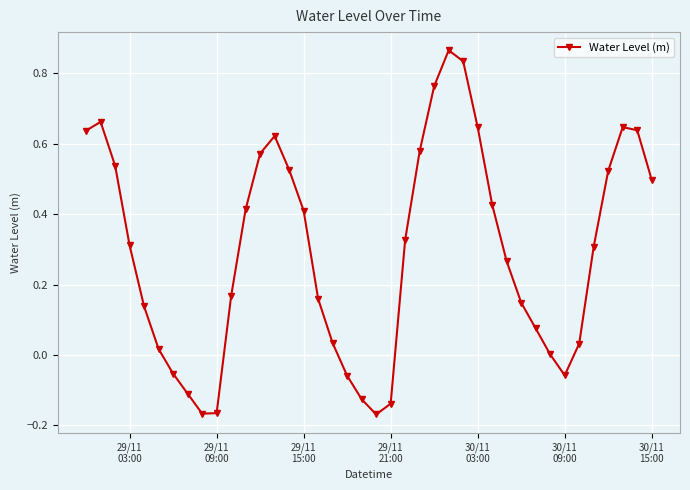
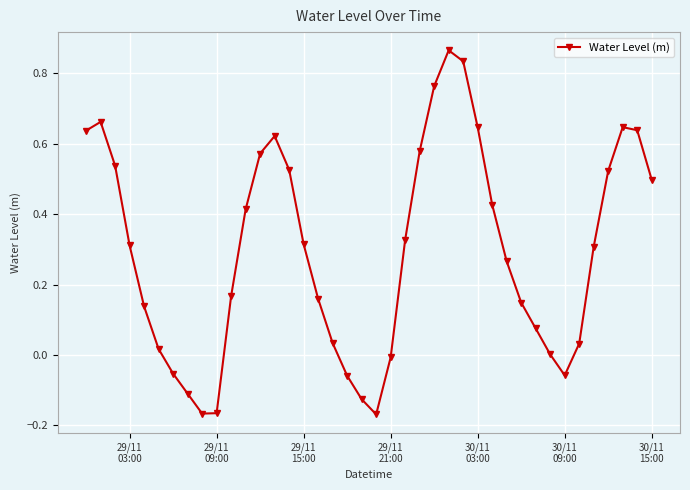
  {
    "29/11 03:00": 0.31,
    "29/11 09:00": -0.17,
-   "29/11 15:00": 0.41,
-   "29/11 21:00": -0.14,
+   "29/11 15:00": 0.31,
+   "29/11 21:00": -0.01,
    "30/11 03:00": 0.65,
    "30/11 09:00": -0.06,
    "30/11 15:00": 0.50
  }
